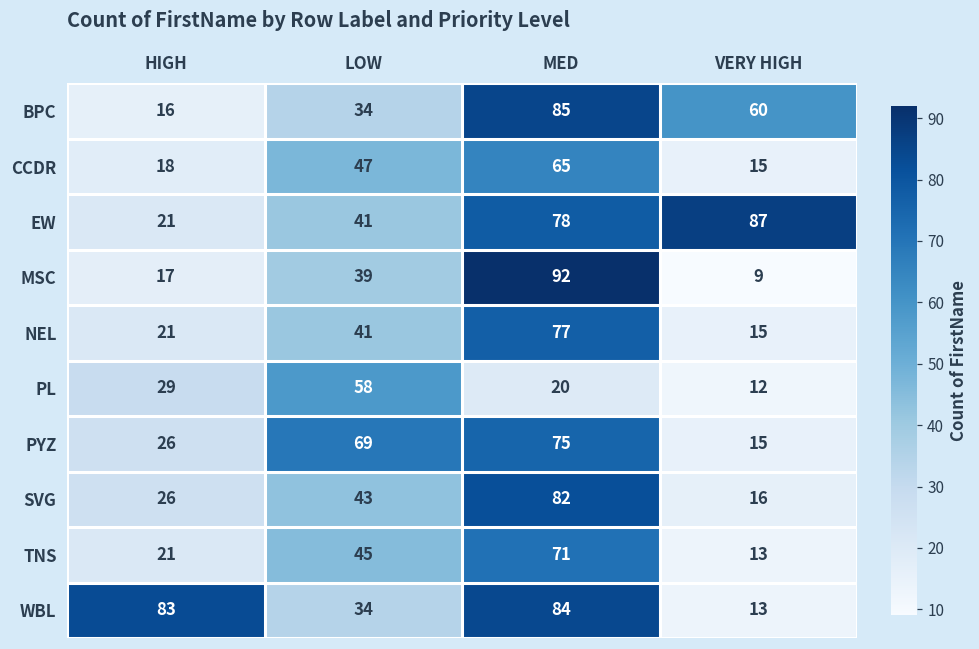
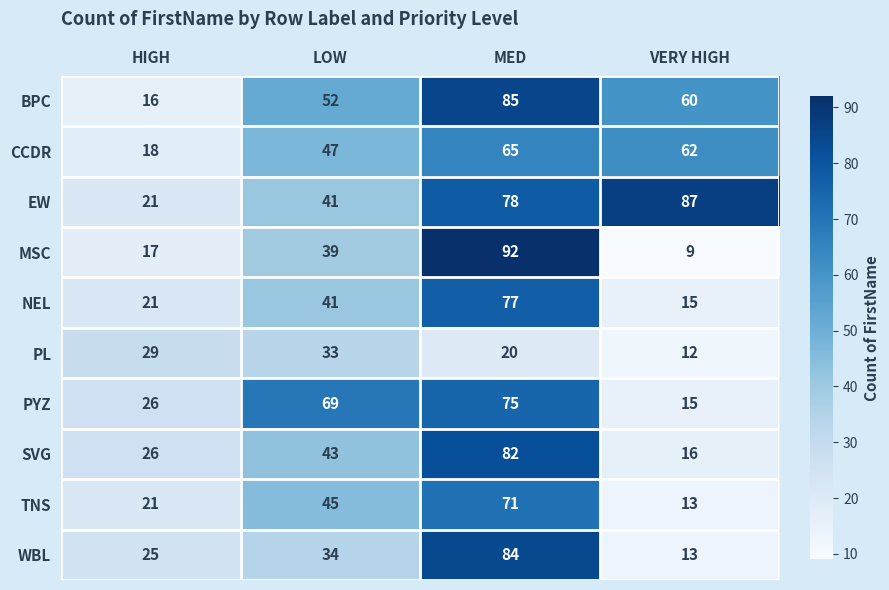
  {
    "BPC": {
      "HIGH": 16,
-     "LOW": 34,
+     "LOW": 52,
      "MED": 85,
      "VERY HIGH": 60
    },
    "CCDR": {
      "HIGH": 18,
      "LOW": 47,
      "MED": 65,
-     "VERY HIGH": 15
+     "VERY HIGH": 62
    },
    "EW": {
      "HIGH": 21,
      "LOW": 41,
      "MED": 78,
      "VERY HIGH": 87
    },
    "MSC": {
      "HIGH": 17,
      "LOW": 39,
      "MED": 92,
      "VERY HIGH": 9
    },
    "NEL": {
      "HIGH": 21,
      "LOW": 41,
      "MED": 77,
      "VERY HIGH": 15
    },
    "PL": {
      "HIGH": 29,
-     "LOW": 58,
+     "LOW": 33,
      "MED": 20,
      "VERY HIGH": 12
    },
    "PYZ": {
      "HIGH": 26,
      "LOW": 69,
      "MED": 75,
      "VERY HIGH": 15
    },
    "SVG": {
      "HIGH": 26,
      "LOW": 43,
      "MED": 82,
      "VERY HIGH": 16
    },
    "TNS": {
      "HIGH": 21,
      "LOW": 45,
      "MED": 71,
      "VERY HIGH": 13
    },
    "WBL": {
-     "HIGH": 83,
+     "HIGH": 25,
      "LOW": 34,
      "MED": 84,
      "VERY HIGH": 13
    }
  }
